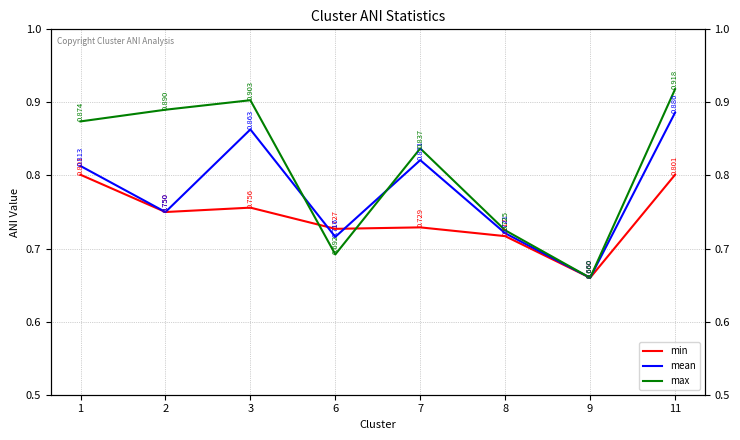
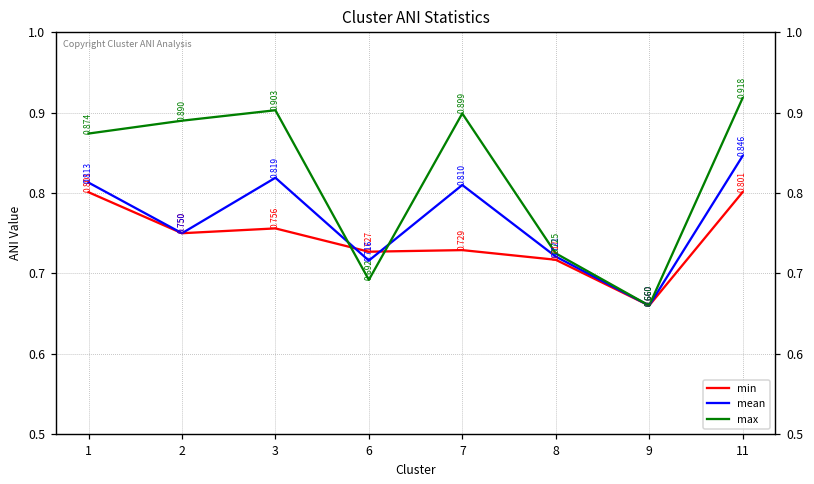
  {
    "min": {
      "3": 0.756,
      "7": 0.729,
      "11": 0.801
    },
    "mean": {
-     "3": 0.863,
-     "7": 0.821,
-     "11": 0.886
+     "3": 0.819,
+     "7": 0.810,
+     "11": 0.846
    },
    "max": {
      "1": 0.874,
      "2": 0.890,
      "3": 0.903,
-     "7": 0.837,
+     "7": 0.899,
      "11": 0.918
    }
  }
